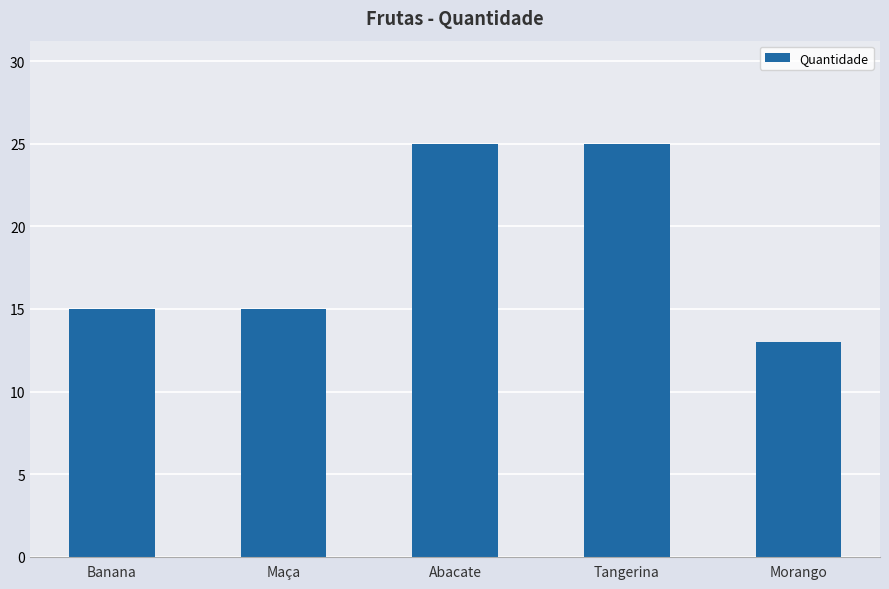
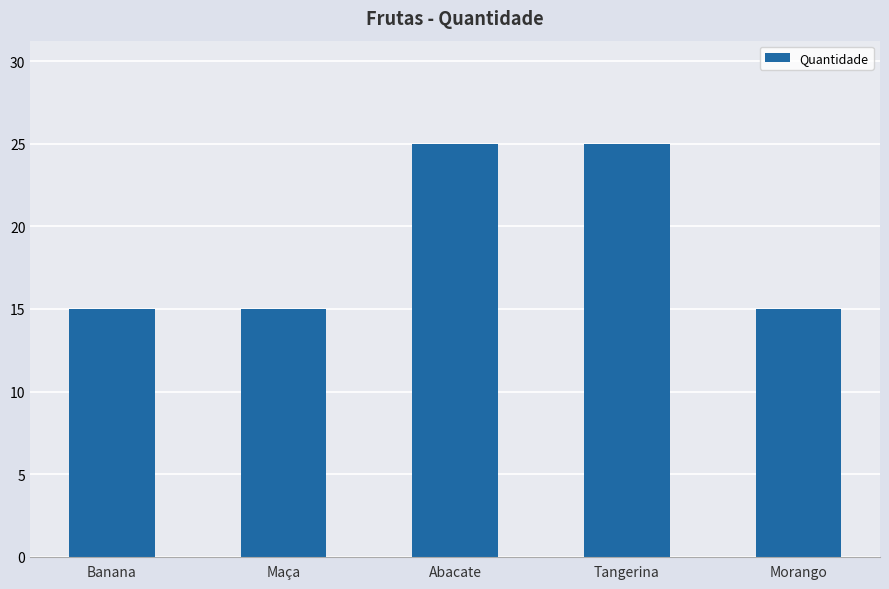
  {
    "Banana": 15,
    "Maça": 15,
    "Abacate": 25,
    "Tangerina": 25,
-   "Morango": 13
+   "Morango": 15
  }
